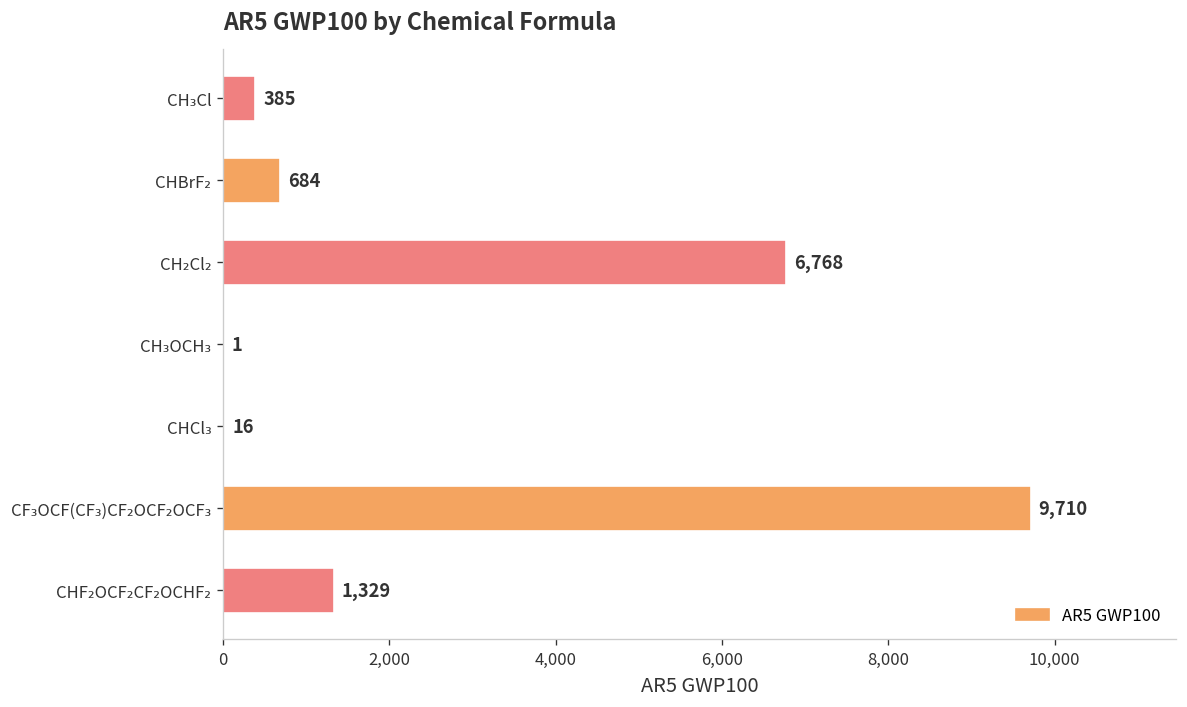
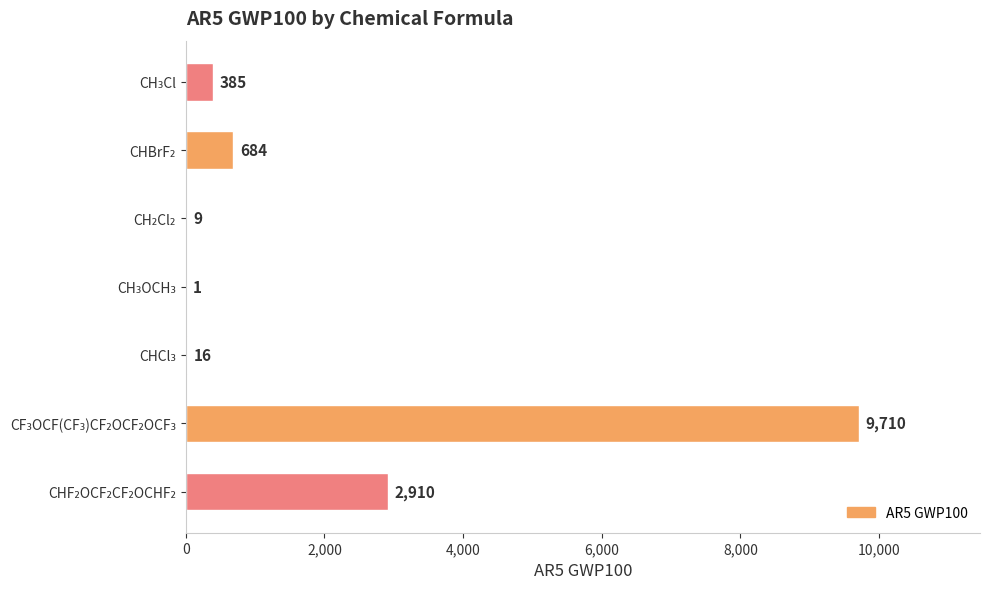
  {
    "CH₃Cl": "385",
    "CHBrF₂": "684",
-   "CH₂Cl₂": "6,768",
+   "CH₂Cl₂": "9",
    "CH₃OCH₃": "1",
    "CHCl₃": "16",
    "CF₃OCF(CF₃)CF₂OCF₂OCF₃": "9,710",
-   "CHF₂OCF₂CF₂OCHF₂": "1,329"
+   "CHF₂OCF₂CF₂OCHF₂": "2,910"
  }
